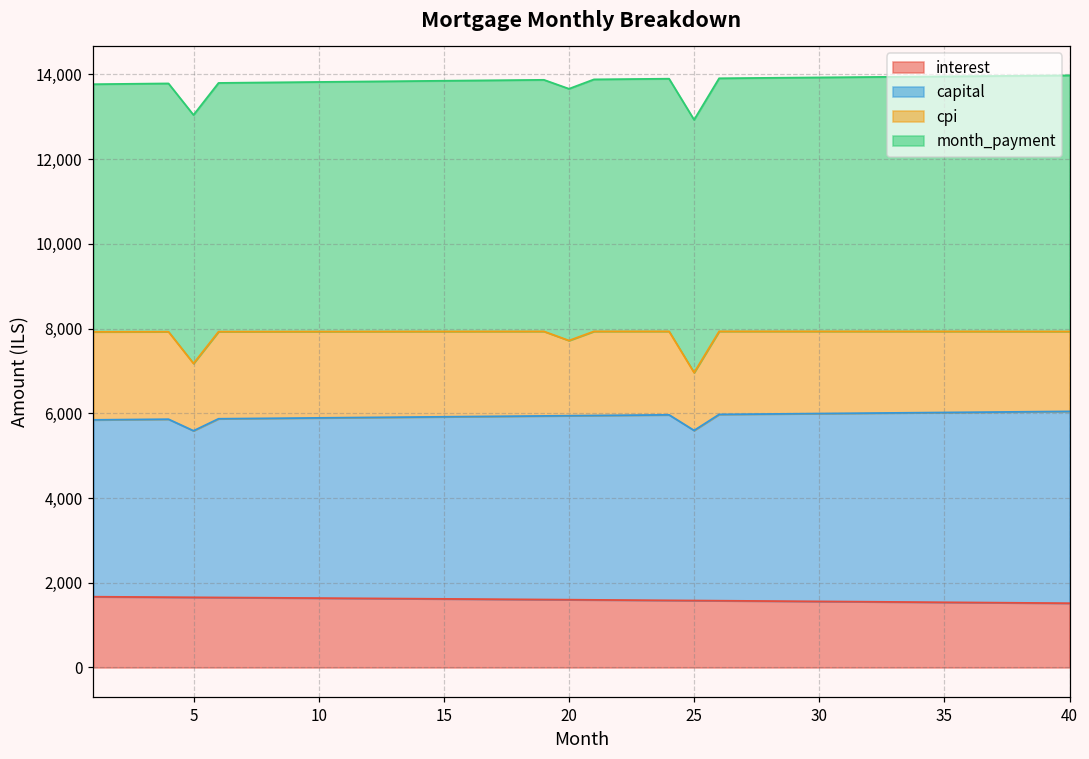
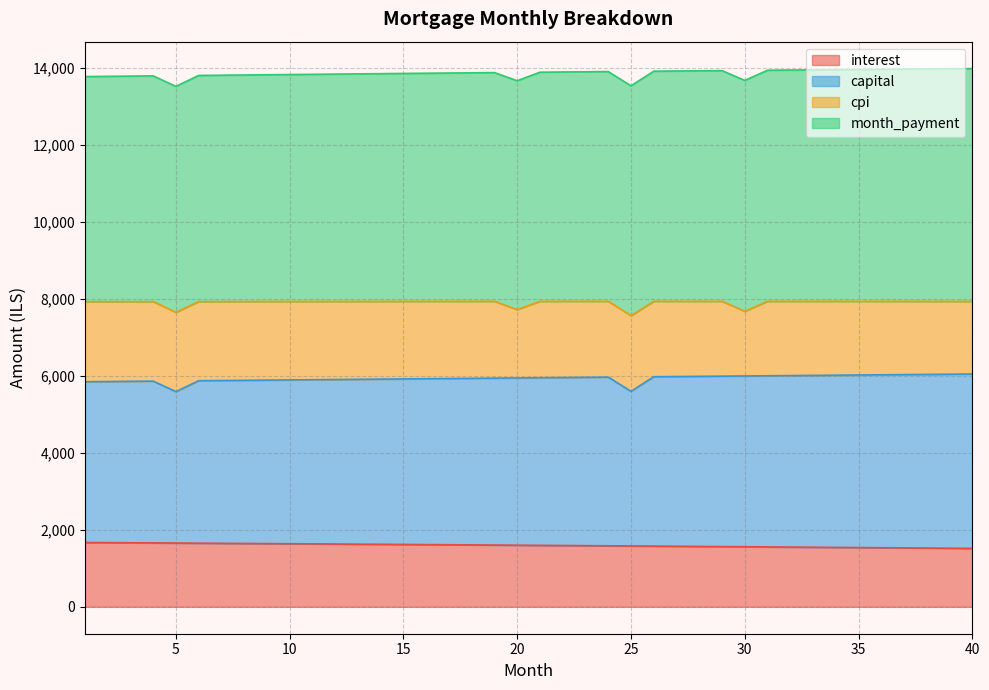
  {
    "interest": {
      "5": "1,700",
      "10": "1,600",
      "15": "1,600",
      "20": "1,600",
      "25": "1,600",
      "30": "1,600",
      "35": "1,500",
      "40": "1,500"
    },
    "capital": {
      "5": "3,900",
      "10": "4,300",
      "15": "4,300",
      "20": "4,300",
      "25": "4,000",
      "30": "4,400",
      "35": "4,500",
      "40": "4,500"
    },
    "cpi": {
-     "5": "1,600",
+     "5": "2,100",
      "10": "2,000",
      "15": "2,000",
      "20": "1,800",
-     "25": "1,400",
-     "30": "1,900",
+     "25": "2,000",
+     "30": "1,700",
      "35": "1,900",
      "40": "1,900"
    },
    "month_payment": {
      "5": "5,900",
      "10": "5,900",
      "15": "5,900",
      "20": "5,900",
      "25": "6,000",
      "30": "6,000",
      "40": "6,000"
    }
  }
